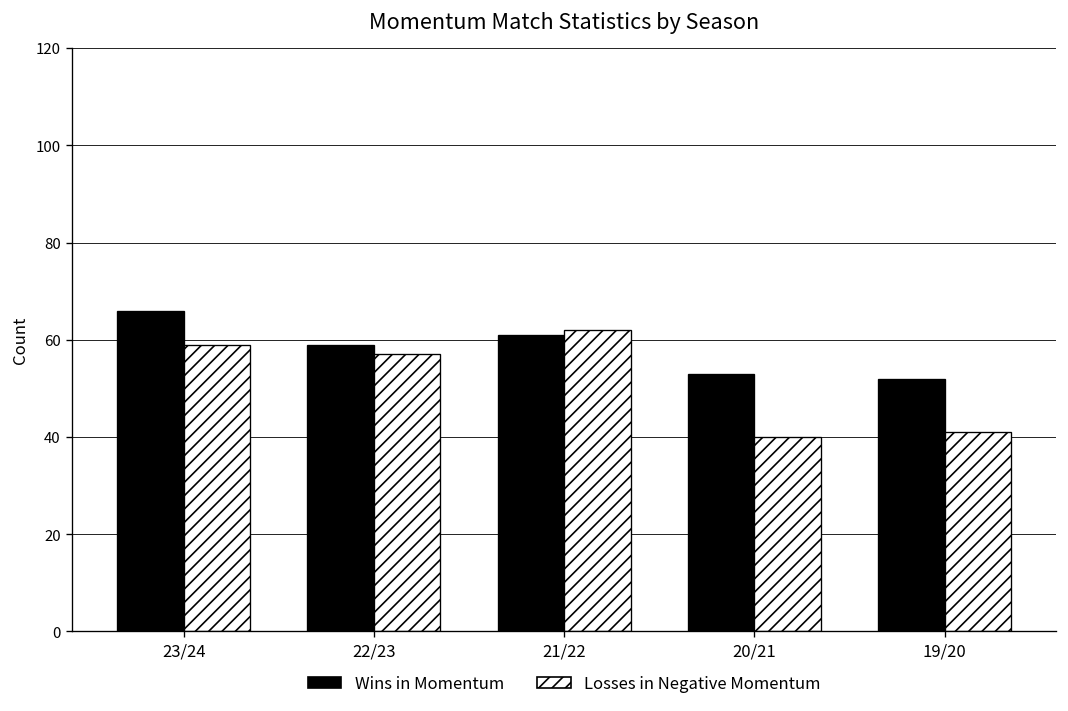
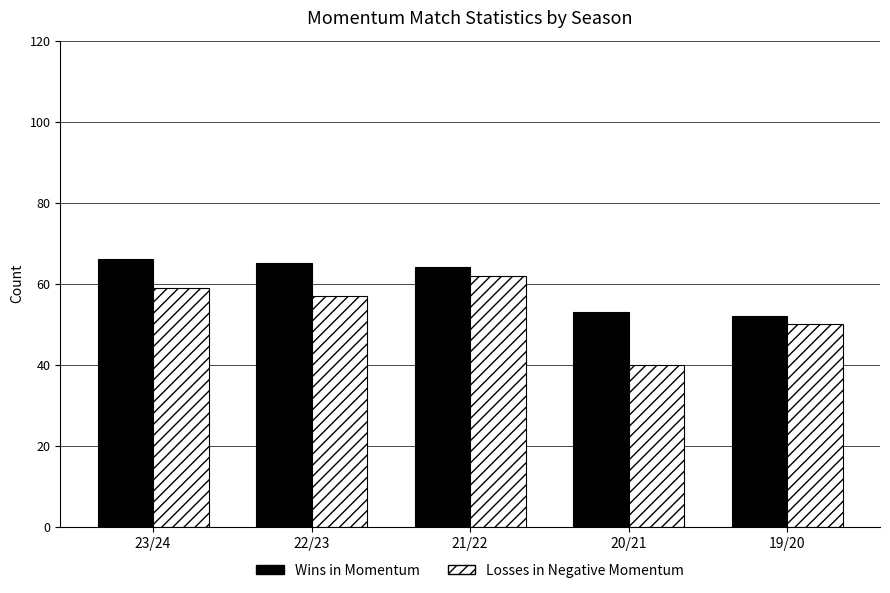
  {
    "Wins in Momentum": {
      "23/24": 66,
-     "22/23": 59,
-     "21/22": 61,
+     "22/23": 65,
+     "21/22": 64,
      "20/21": 53,
      "19/20": 52
    },
    "Losses in Negative Momentum": {
      "23/24": 59,
      "22/23": 57,
      "21/22": 62,
      "20/21": 40,
-     "19/20": 41
+     "19/20": 50
    }
  }
